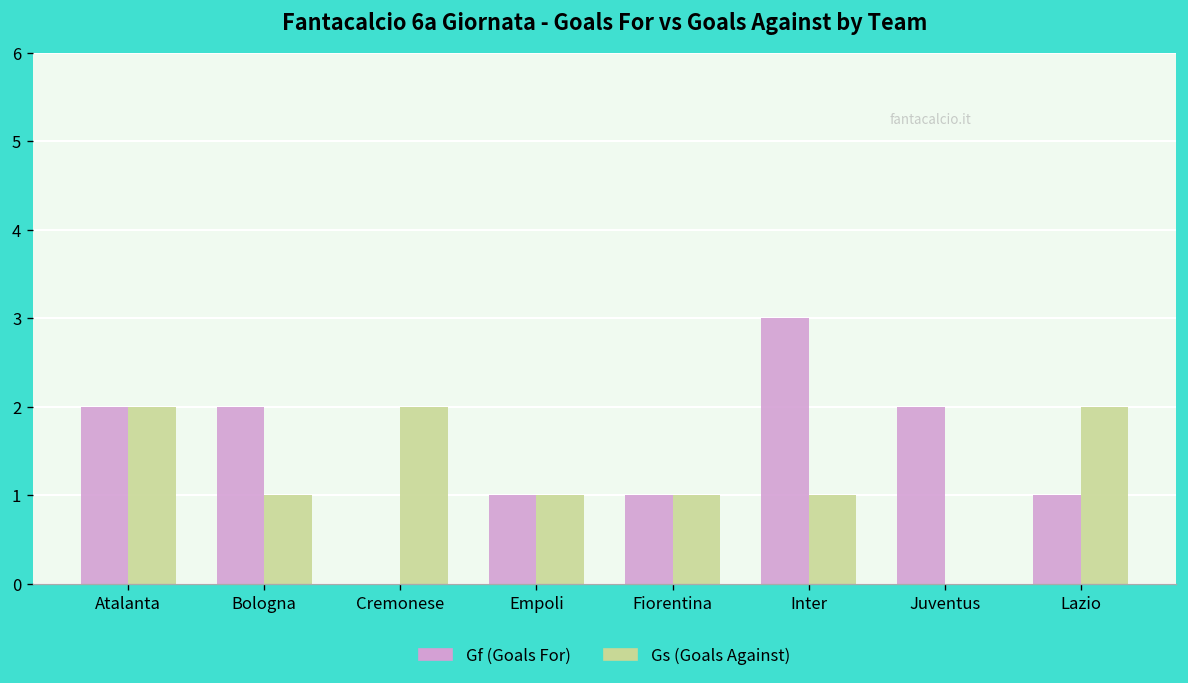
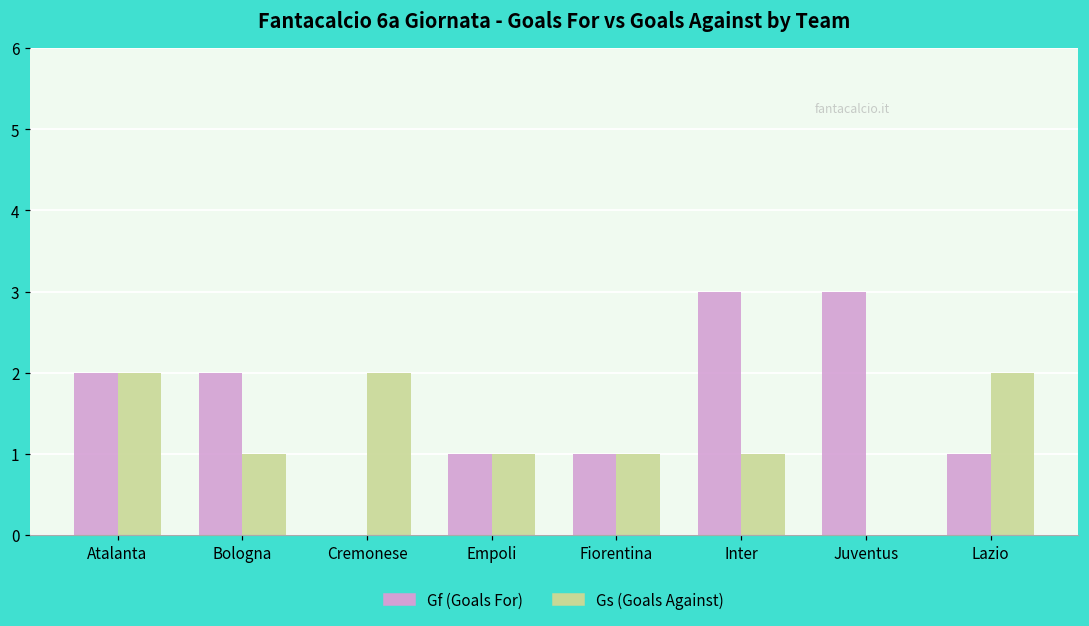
  {
    "Gf (Goals For)": {
      "Atalanta": 2,
      "Bologna": 2,
      "Cremonese": 0,
      "Empoli": 1,
      "Fiorentina": 1,
      "Inter": 3,
-     "Juventus": 2,
+     "Juventus": 3,
      "Lazio": 1
    },
    "Gs (Goals Against)": {
      "Atalanta": 2,
      "Bologna": 1,
      "Cremonese": 2,
      "Empoli": 1,
      "Fiorentina": 1,
      "Inter": 1,
      "Juventus": 0,
      "Lazio": 2
    }
  }
